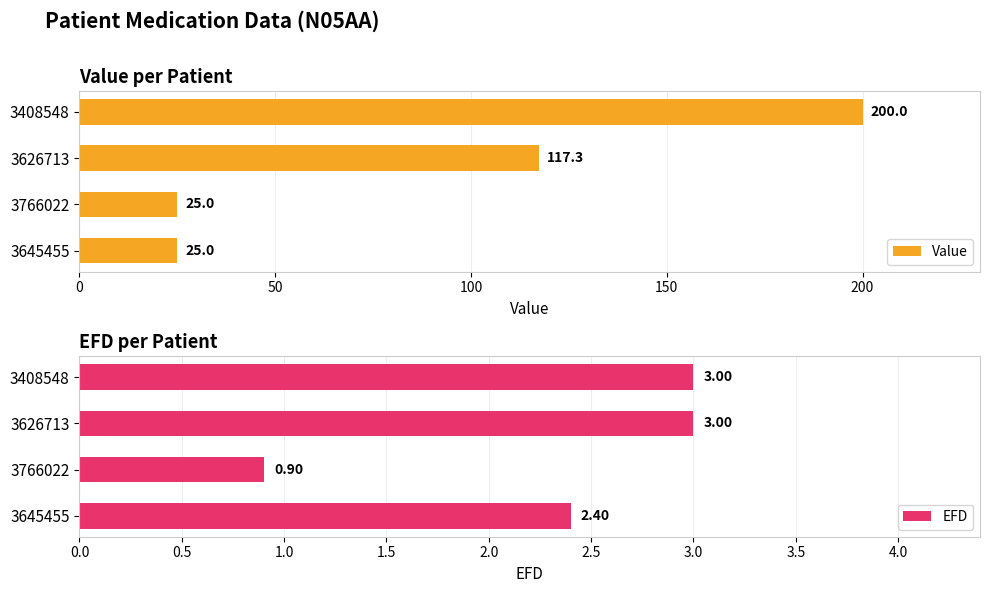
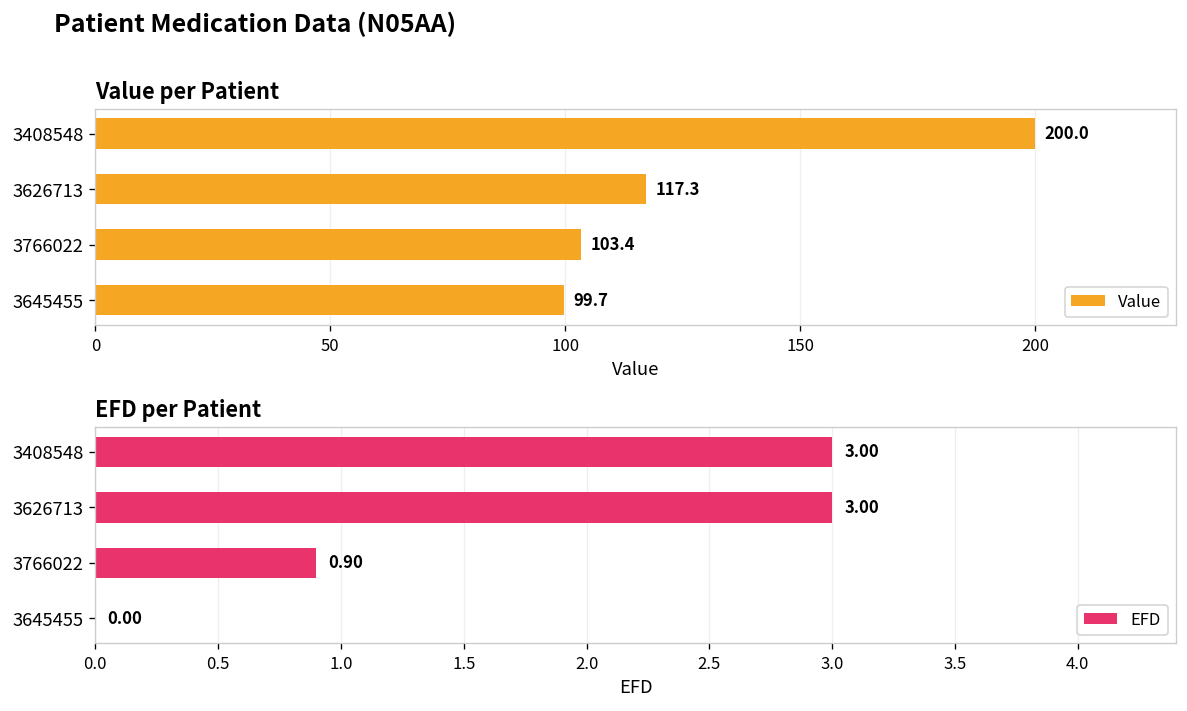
  {
    "Value per Patient": {
      "3408548": 200.0,
      "3626713": 117.3,
-     "3766022": 25.0,
-     "3645455": 25.0
+     "3766022": 103.4,
+     "3645455": 99.7
    },
    "EFD per Patient": {
      "3408548": 3.00,
      "3626713": 3.00,
      "3766022": 0.90,
-     "3645455": 2.40
+     "3645455": 0.00
    }
  }
